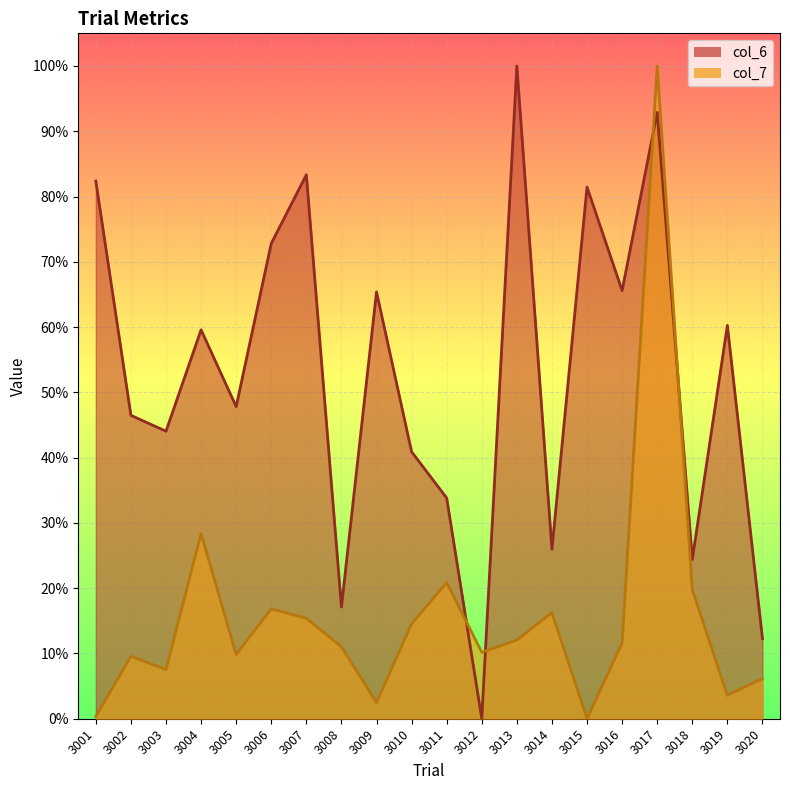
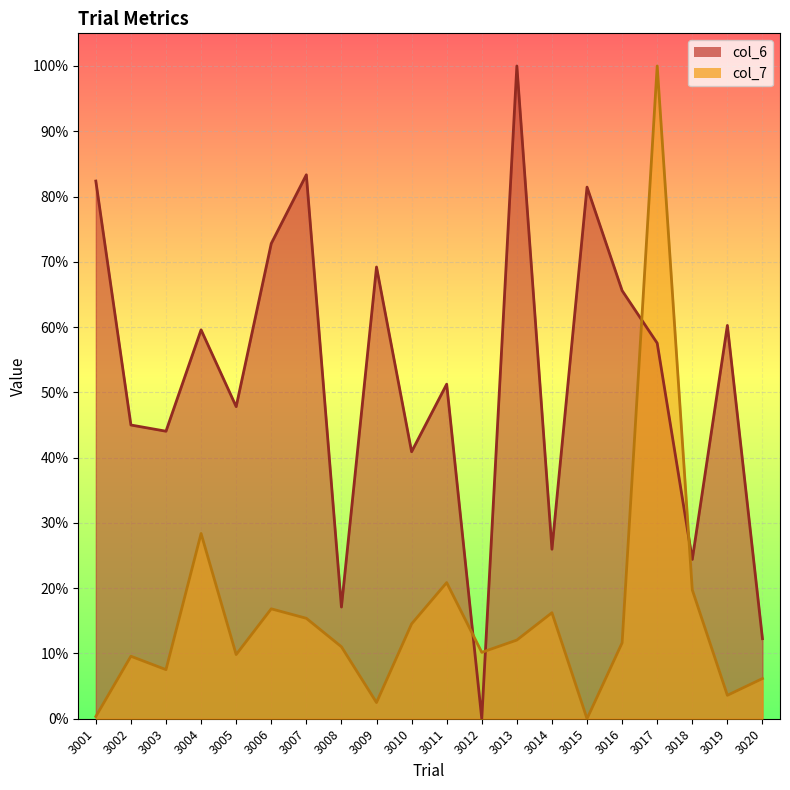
  {
    "col_6": {
      "3001": "82%",
-     "3002": "46%",
+     "3002": "45%",
      "3003": "44%",
      "3004": "60%",
      "3005": "48%",
      "3006": "73%",
      "3007": "83%",
      "3008": "17%",
-     "3009": "65%",
+     "3009": "69%",
      "3010": "41%",
-     "3011": "34%",
+     "3011": "51%",
      "3012": "0%",
      "3013": "100%",
      "3014": "26%",
      "3015": "81%",
      "3016": "66%",
-     "3017": "93%",
+     "3017": "58%",
      "3018": "24%",
      "3019": "60%",
      "3020": "12%"
    },
    "col_7": {
      "3001": "0%",
      "3002": "10%",
      "3003": "8%",
      "3004": "28%",
      "3005": "10%",
      "3006": "17%",
      "3007": "15%",
      "3008": "11%",
      "3009": "2%",
      "3010": "15%",
      "3011": "21%",
      "3012": "10%",
      "3013": "12%",
      "3014": "16%",
      "3015": "0%",
      "3016": "12%",
      "3017": "100%",
      "3018": "20%",
      "3019": "4%",
      "3020": "6%"
    }
  }
